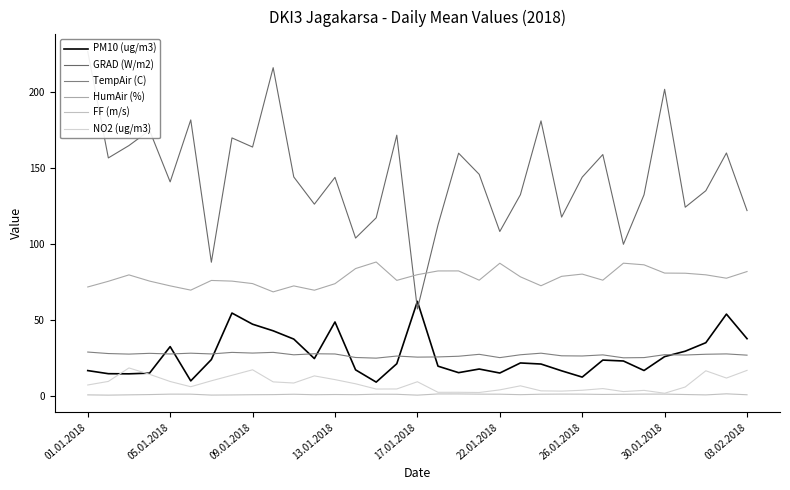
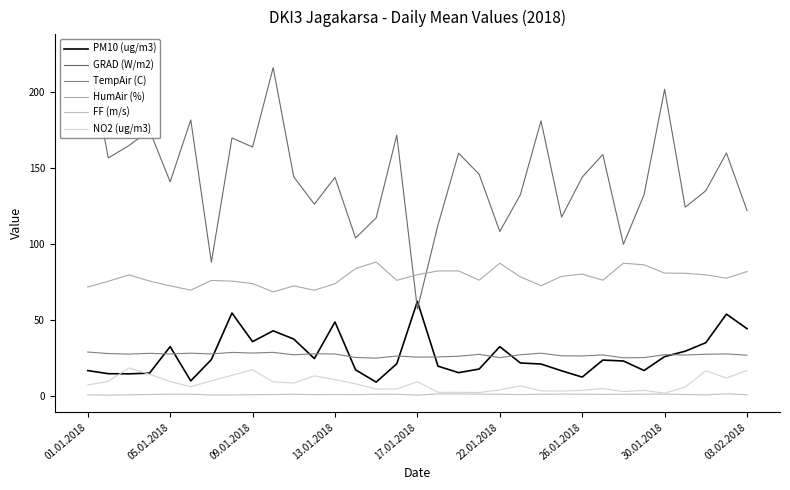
  {
    "PM10 (ug/m3)": {
      "01.01.2018": 17,
      "05.01.2018": 32,
-     "09.01.2018": 47,
+     "09.01.2018": 36,
      "13.01.2018": 49,
      "17.01.2018": 62,
-     "22.01.2018": 15,
+     "22.01.2018": 32,
      "26.01.2018": 12,
-     "03.02.2018": 38
+     "03.02.2018": 44
    }
  }
